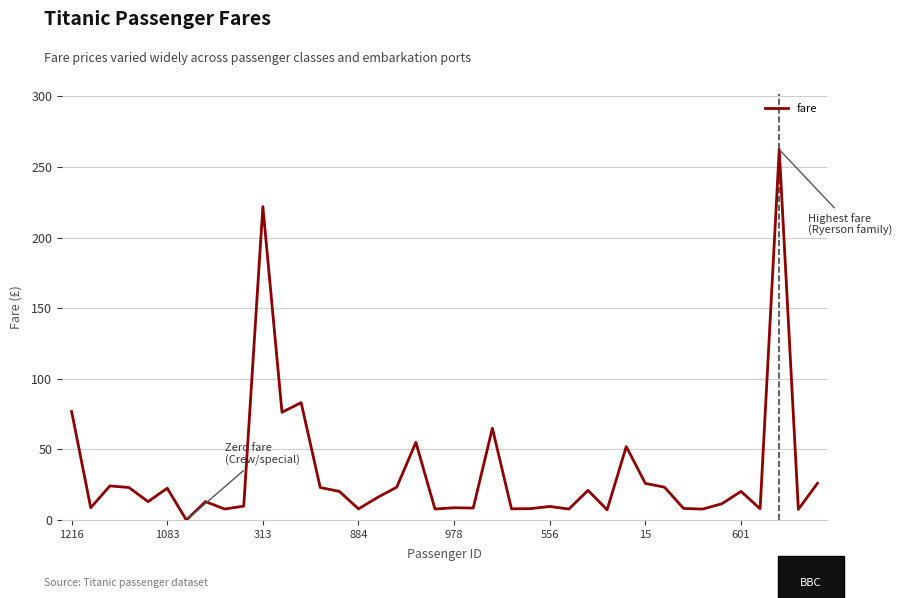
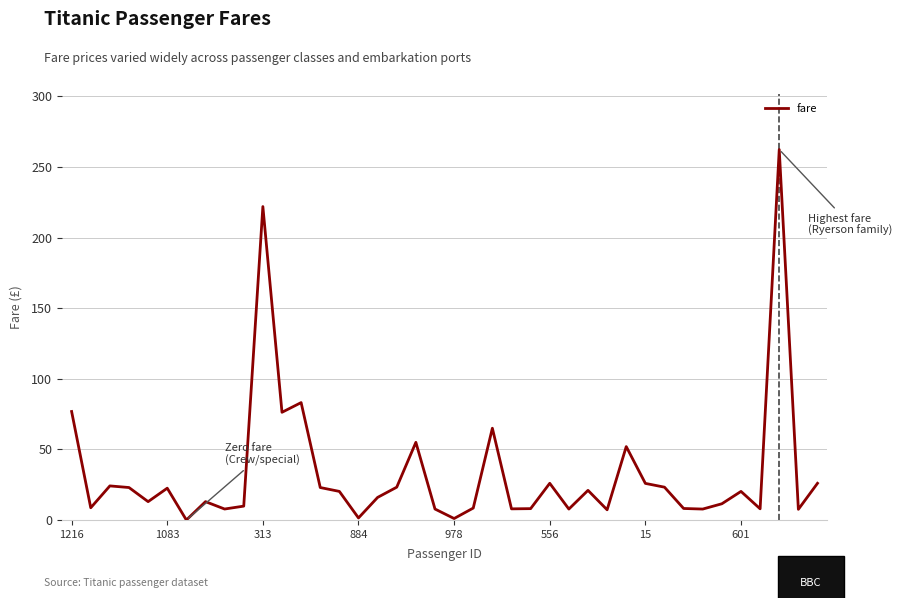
  {
    "1216": 77,
    "1083": 23,
    "313": 222,
-   "884": 8,
-   "978": 9,
-   "556": 10,
+   "884": 1,
+   "978": 1,
+   "556": 26,
    "15": 26,
    "601": 20
  }
